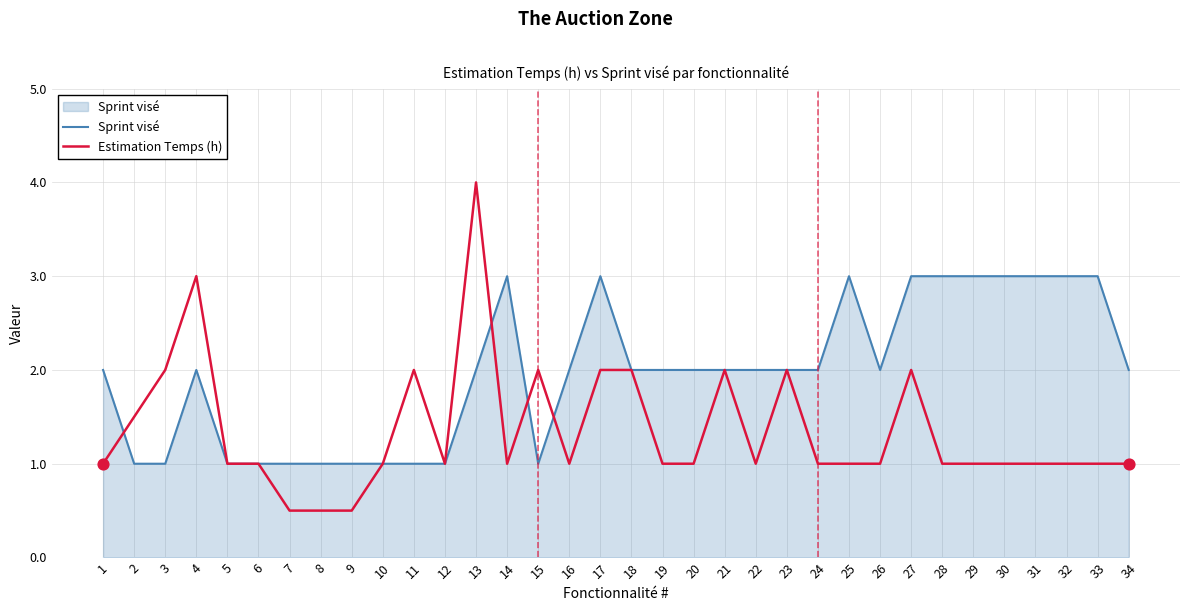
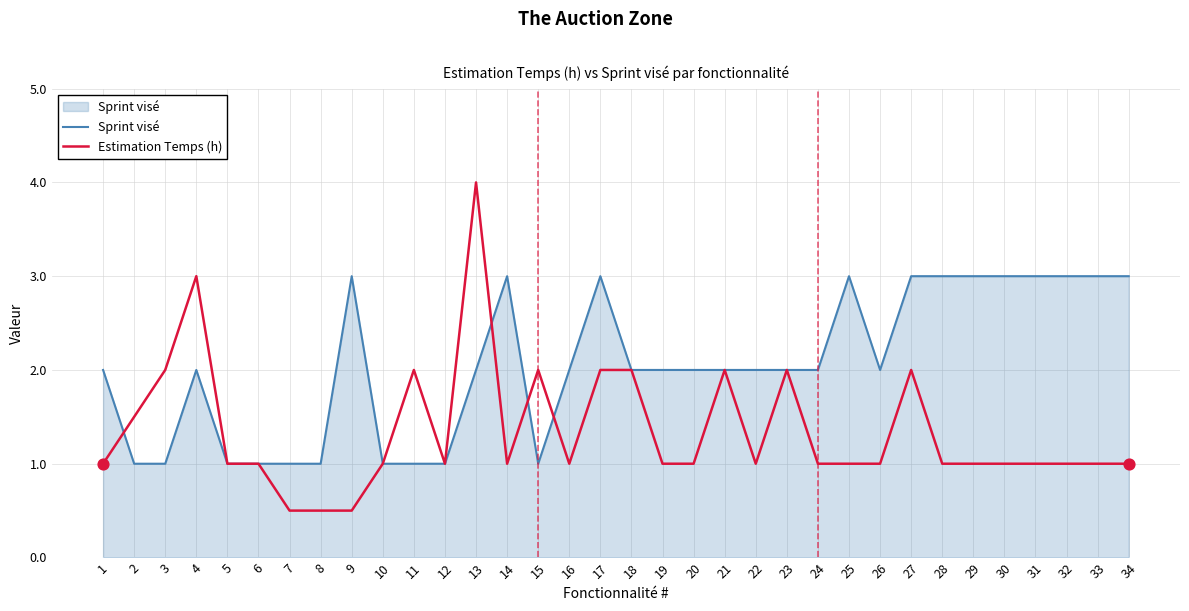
  {
    "Sprint visé": {
      "1": 2,
      "2": 1,
      "3": 1,
      "4": 2,
      "7": 1,
      "8": 1,
-     "9": 1,
+     "9": 3,
      "11": 1,
      "13": 2,
      "14": 3,
      "15": 1,
      "16": 2,
      "17": 3,
      "19": 2,
      "20": 2,
      "22": 2,
      "24": 2,
      "25": 3,
      "26": 2,
      "27": 3,
      "28": 3,
      "29": 3,
      "30": 3,
      "31": 3,
      "32": 3,
      "33": 3,
-     "34": 2
+     "34": 3
    }
  }
